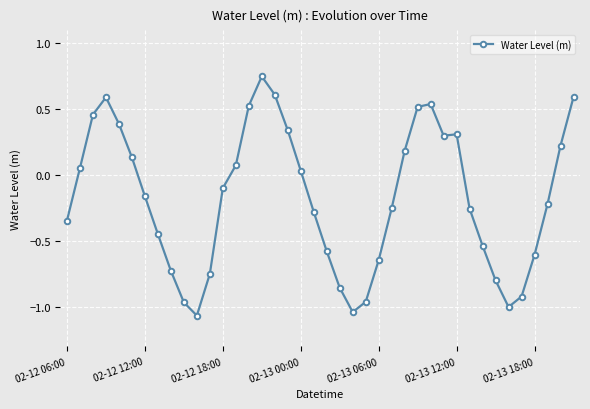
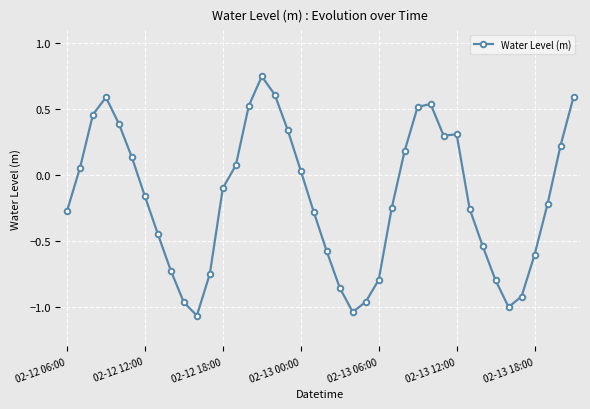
  {
-   "02-12 06:00": -0.34,
+   "02-12 06:00": -0.27,
    "02-12 12:00": -0.16,
    "02-12 18:00": -0.10,
    "02-13 00:00": 0.03,
-   "02-13 06:00": -0.64,
+   "02-13 06:00": -0.79,
    "02-13 12:00": 0.31,
    "02-13 18:00": -0.60
  }
